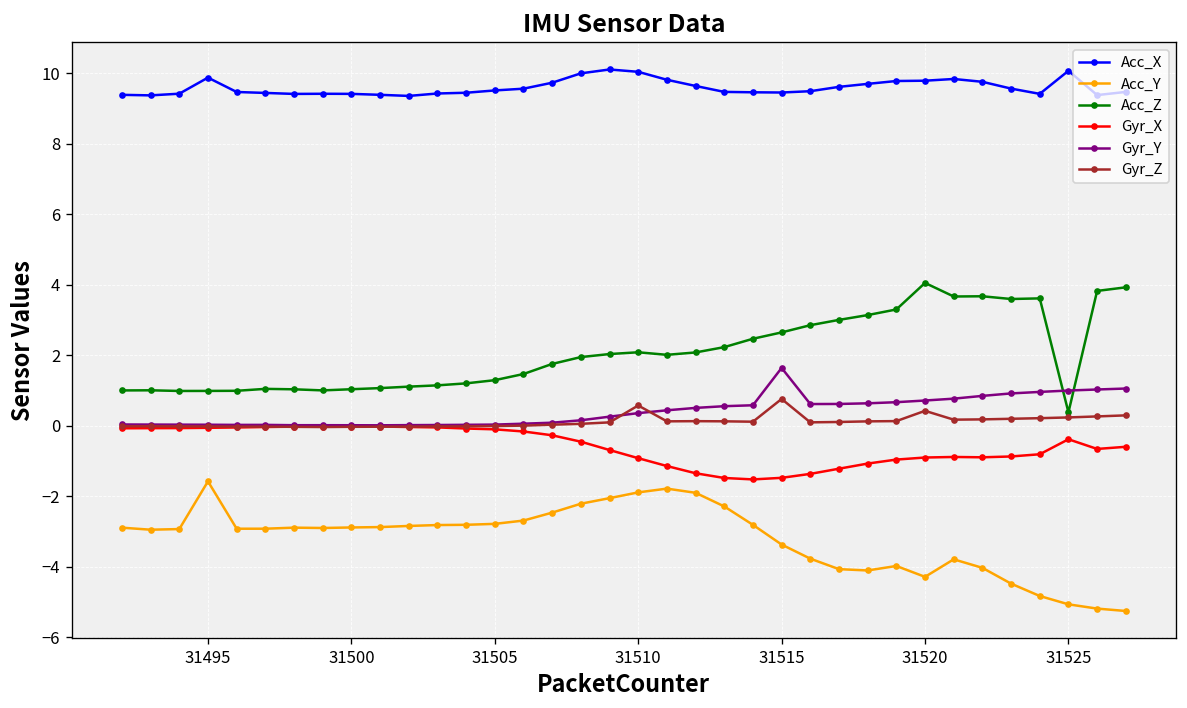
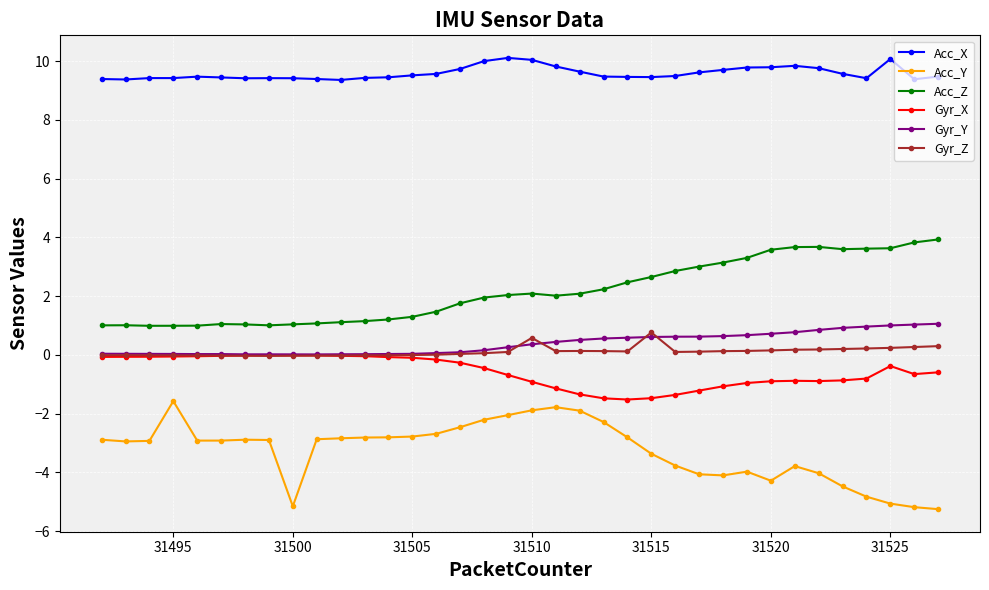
  {
    "Acc_X": {
-     "31495": 9.9,
+     "31495": 9.4,
      "31500": 9.4,
      "31505": 9.5,
      "31510": 10.0,
      "31515": 9.5,
      "31520": 9.8,
      "31525": 10.1
    },
    "Acc_Y": {
      "31495": -1.6,
-     "31500": -2.9,
+     "31500": -5.2,
      "31505": -2.8,
      "31510": -1.9,
      "31515": -3.4,
      "31520": -4.3,
      "31525": -5.1
    },
    "Acc_Z": {
      "31495": 1.0,
      "31500": 1.0,
      "31505": 1.3,
      "31510": 2.1,
      "31515": 2.7,
-     "31520": 4.1,
-     "31525": 0.4
+     "31520": 3.6,
+     "31525": 3.6
    },
    "Gyr_X": {
      "31505": -0.1,
      "31510": -0.9,
      "31515": -1.5,
      "31520": -0.9,
      "31525": -0.4
    },
    "Gyr_Y": {
      "31510": 0.4,
-     "31515": 1.6,
+     "31515": 0.6,
      "31520": 0.7,
      "31525": 1.0
    },
    "Gyr_Z": {
      "31510": 0.6,
      "31515": 0.8,
-     "31520": 0.4,
+     "31520": 0.2,
      "31525": 0.2
    }
  }
